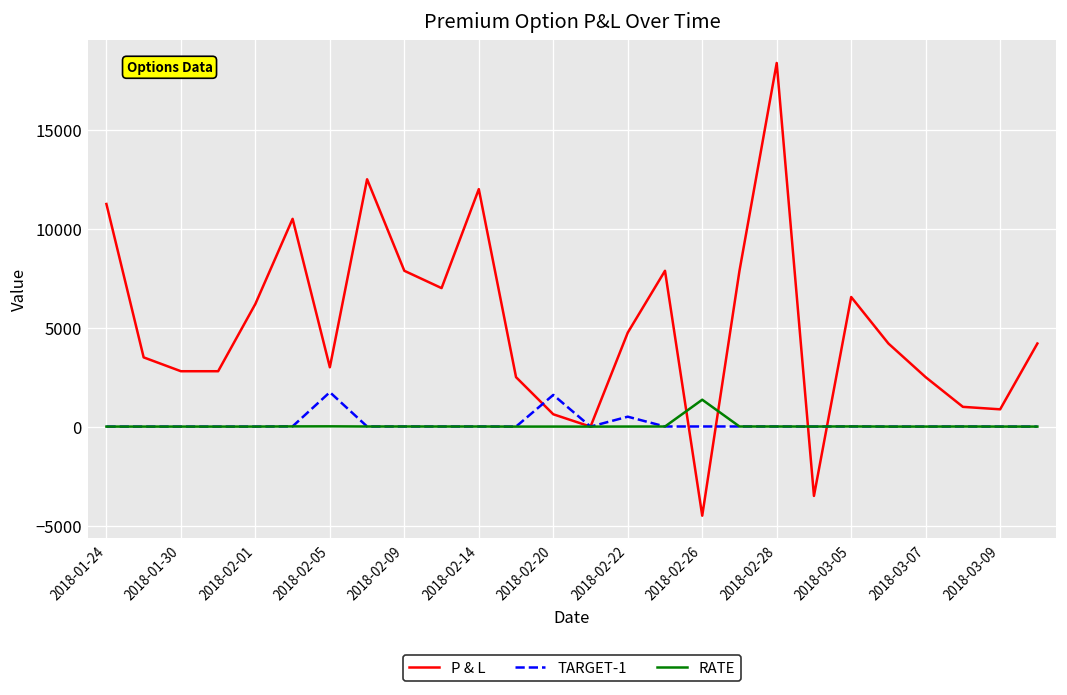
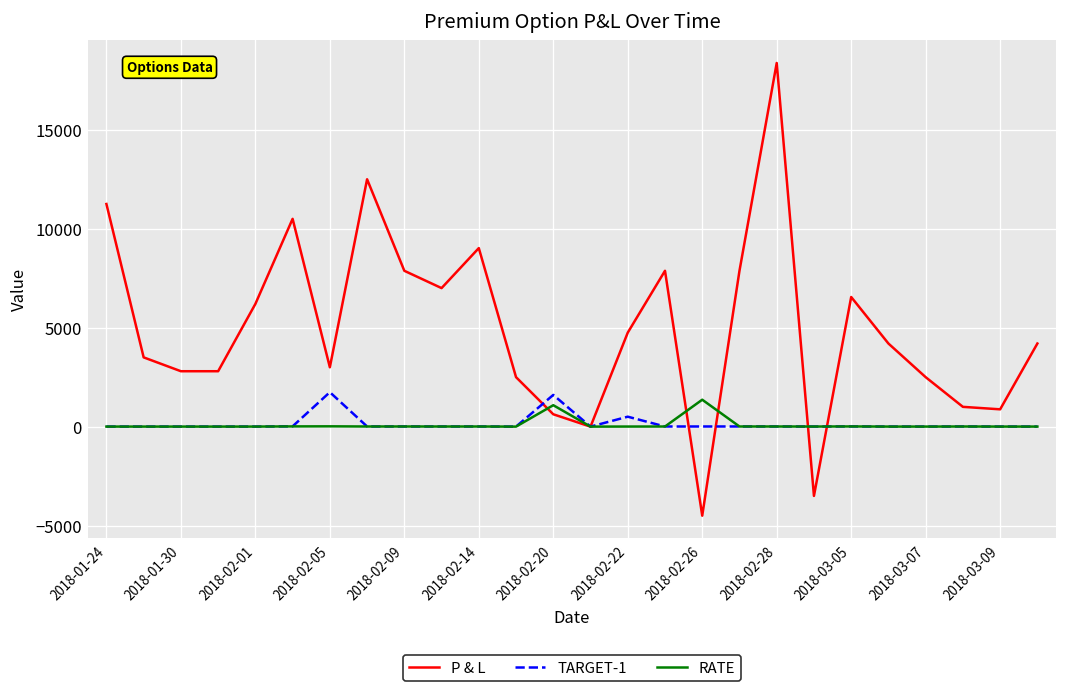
  {
    "P & L": {
      "2018-01-24": 11300,
      "2018-01-30": 2800,
      "2018-02-01": 6200,
      "2018-02-05": 3000,
      "2018-02-09": 7900,
-     "2018-02-14": 12000,
+     "2018-02-14": 9000,
      "2018-02-20": 600,
      "2018-02-22": 4800,
      "2018-02-26": -4500,
      "2018-02-28": 18400,
      "2018-03-05": 6600,
      "2018-03-07": 2500,
      "2018-03-09": 900
    },
    "TARGET-1": {
      "2018-02-05": 1700,
      "2018-02-20": 1600,
      "2018-02-22": 500,
      "2018-02-26": 0
    },
    "RATE": {
      "2018-02-05": 0,
-     "2018-02-20": 0,
+     "2018-02-20": 1100,
      "2018-02-22": 0,
      "2018-02-26": 1400
    }
  }
